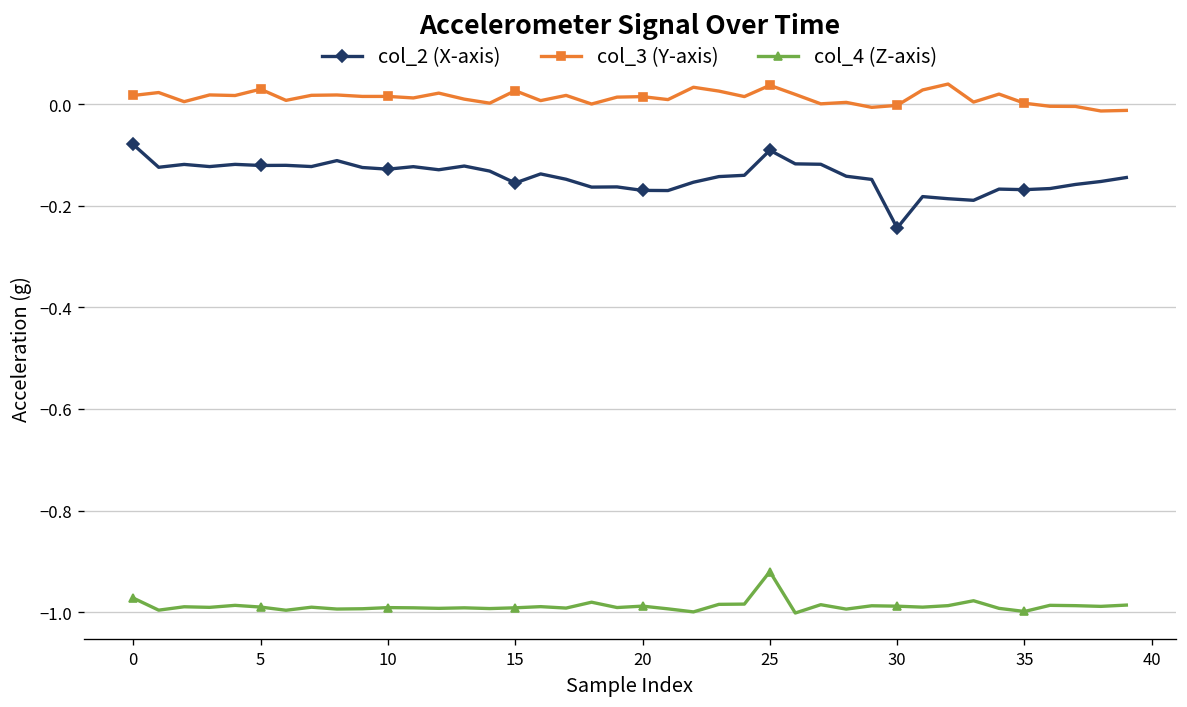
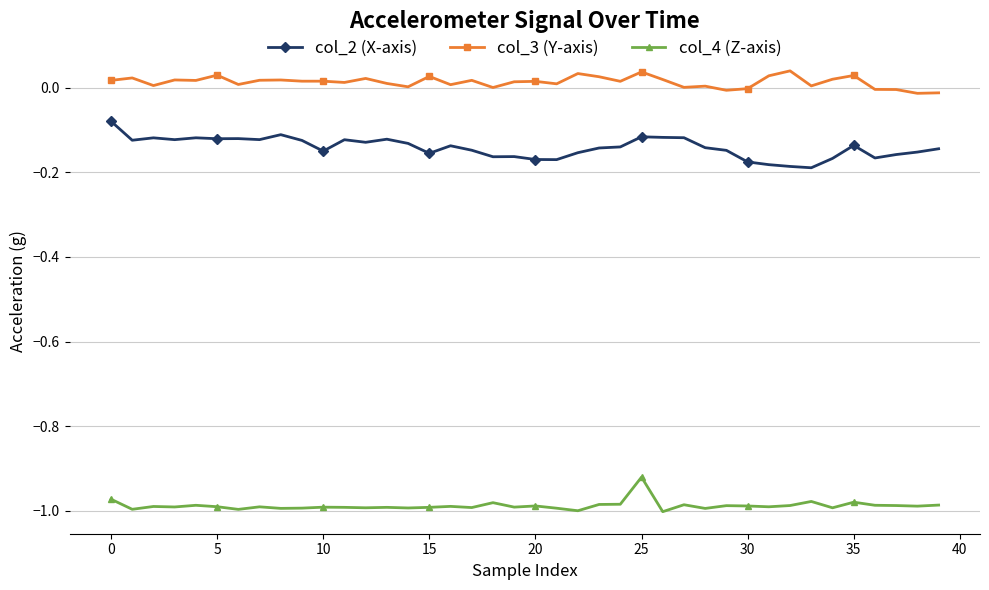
  {
    "col_2 (X-axis)": {
      "0": -0.08,
      "5": -0.12,
-     "10": -0.13,
+     "10": -0.15,
      "15": -0.16,
      "20": -0.17,
-     "25": -0.09,
-     "30": -0.24,
-     "35": -0.17
+     "25": -0.12,
+     "30": -0.18,
+     "35": -0.14
    },
    "col_3 (Y-axis)": {
      "0": 0.02,
      "5": 0.03,
      "10": 0.02,
      "15": 0.03,
      "20": 0.02,
      "25": 0.04,
      "30": 0.00,
-     "35": 0.00
+     "35": 0.03
    },
    "col_4 (Z-axis)": {
      "0": -0.97,
      "5": -0.99,
      "10": -0.99,
      "15": -0.99,
      "20": -0.99,
      "25": -0.92,
      "30": -0.99,
-     "35": -1.00
+     "35": -0.98
    }
  }
